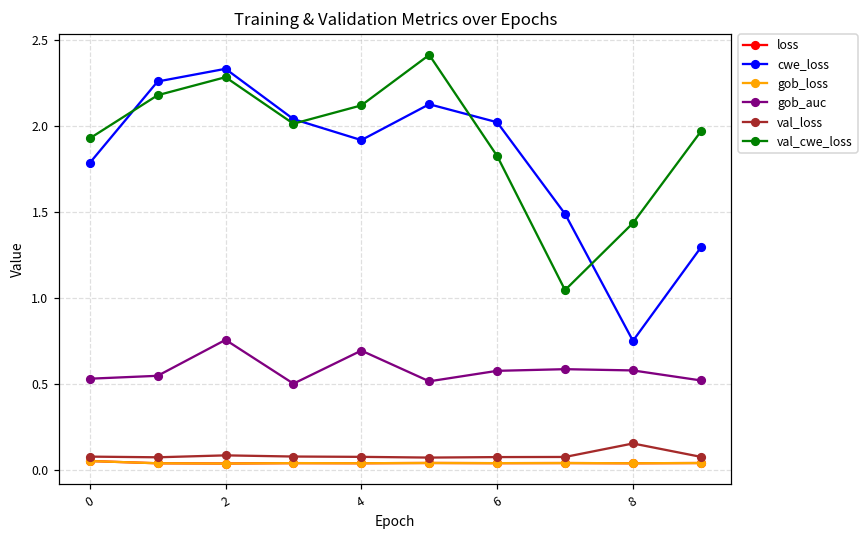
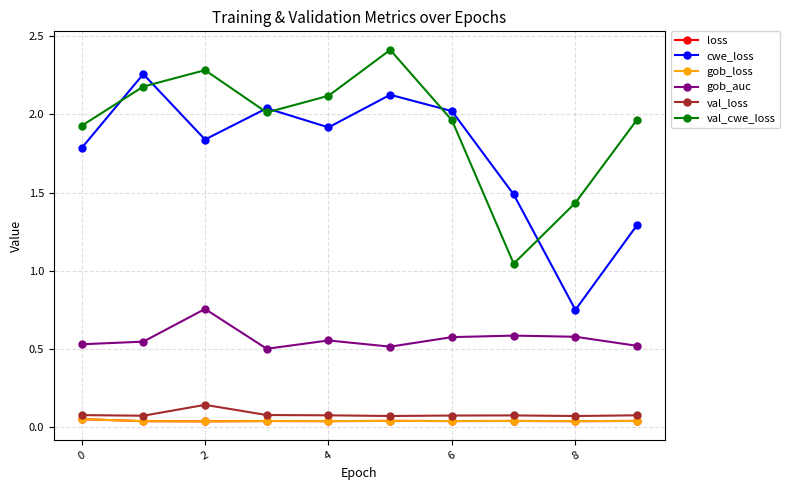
  {
    "gob_loss": {
      "0": 0.05,
      "2": 0.04,
      "4": 0.04,
      "6": 0.04,
      "8": 0.04
    },
    "cwe_loss": {
      "0": 1.78,
-     "2": 2.33,
+     "2": 1.84,
      "4": 1.92,
      "6": 2.02,
      "8": 0.75
    },
    "gob_auc": {
      "0": 0.53,
      "2": 0.76,
-     "4": 0.69,
+     "4": 0.56,
      "6": 0.58,
      "8": 0.58
    },
    "val_loss": {
      "0": 0.08,
-     "2": 0.09,
+     "2": 0.14,
      "4": 0.08,
      "6": 0.08,
-     "8": 0.15
+     "8": 0.07
    },
    "val_cwe_loss": {
      "0": 1.93,
      "2": 2.28,
      "4": 2.12,
-     "6": 1.82,
+     "6": 1.96,
      "8": 1.43
    }
  }
